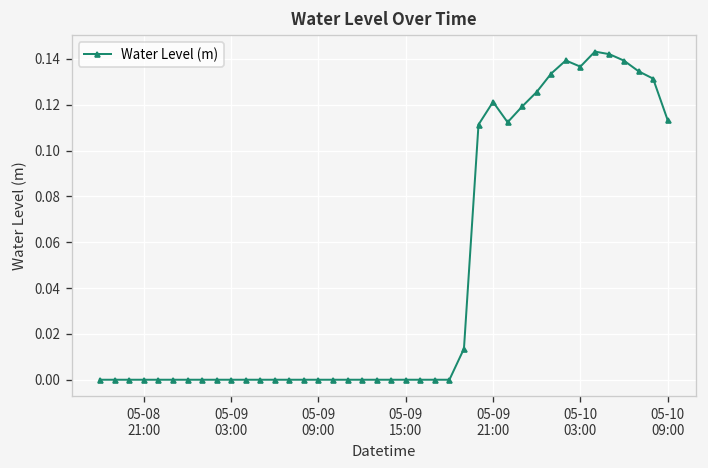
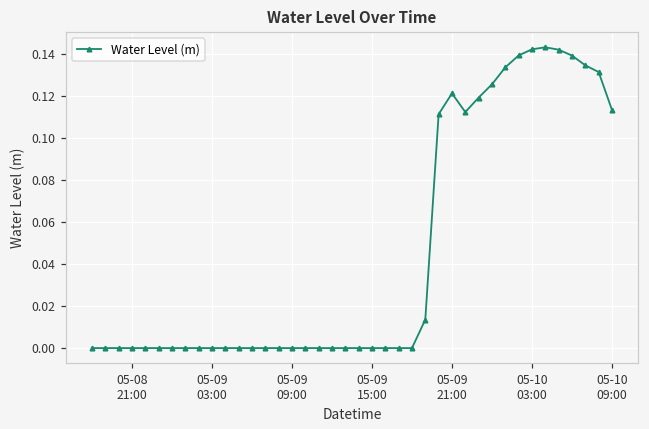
  {
    "05-08 21:00": 0.000,
    "05-09 03:00": 0.000,
    "05-09 09:00": 0.000,
    "05-09 15:00": 0.000,
    "05-09 21:00": 0.121,
-   "05-10 03:00": 0.137,
+   "05-10 03:00": 0.142,
    "05-10 09:00": 0.113
  }
